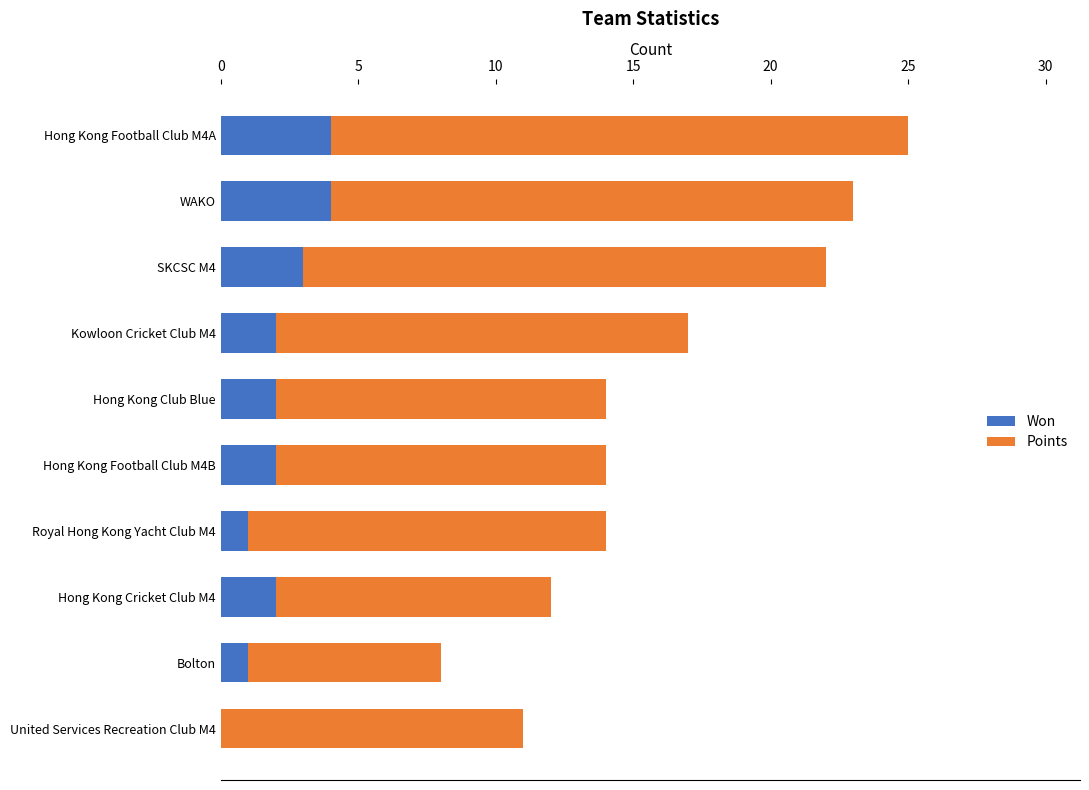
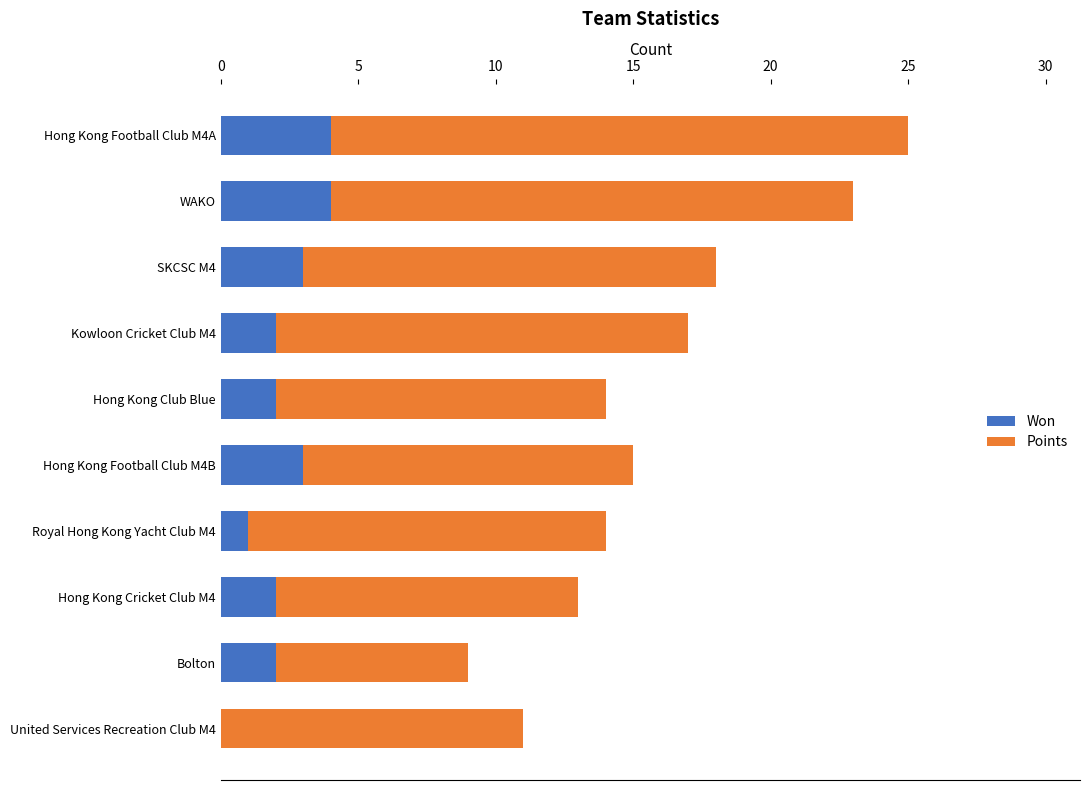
  {
    "Won": {
      "Hong Kong Football Club M4A": 4,
      "WAKO": 4,
      "SKCSC M4": 3,
      "Kowloon Cricket Club M4": 2,
      "Hong Kong Club Blue": 2,
-     "Hong Kong Football Club M4B": 2,
+     "Hong Kong Football Club M4B": 3,
      "Royal Hong Kong Yacht Club M4": 1,
      "Hong Kong Cricket Club M4": 2,
-     "Bolton": 1,
+     "Bolton": 2,
      "United Services Recreation Club M4": 0
    },
    "Points": {
      "Hong Kong Football Club M4A": 21,
      "WAKO": 19,
-     "SKCSC M4": 19,
+     "SKCSC M4": 15,
      "Kowloon Cricket Club M4": 15,
      "Hong Kong Club Blue": 12,
      "Hong Kong Football Club M4B": 12,
      "Royal Hong Kong Yacht Club M4": 13,
-     "Hong Kong Cricket Club M4": 10,
+     "Hong Kong Cricket Club M4": 11,
      "Bolton": 7,
      "United Services Recreation Club M4": 11
    }
  }
